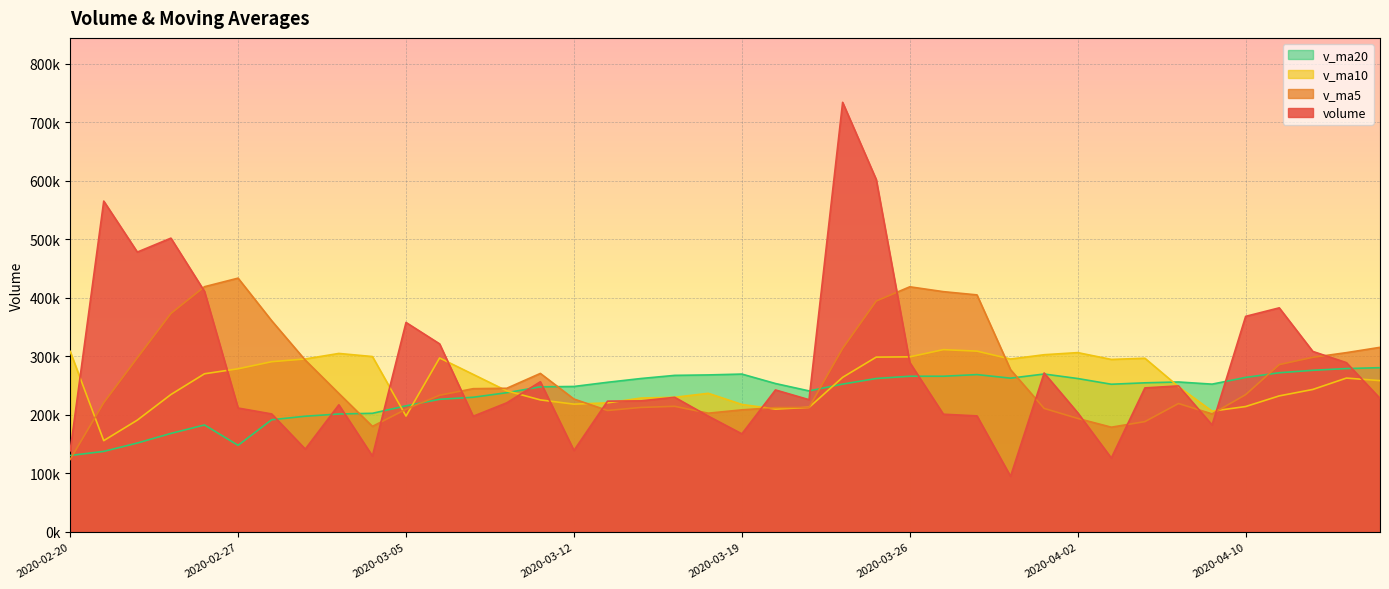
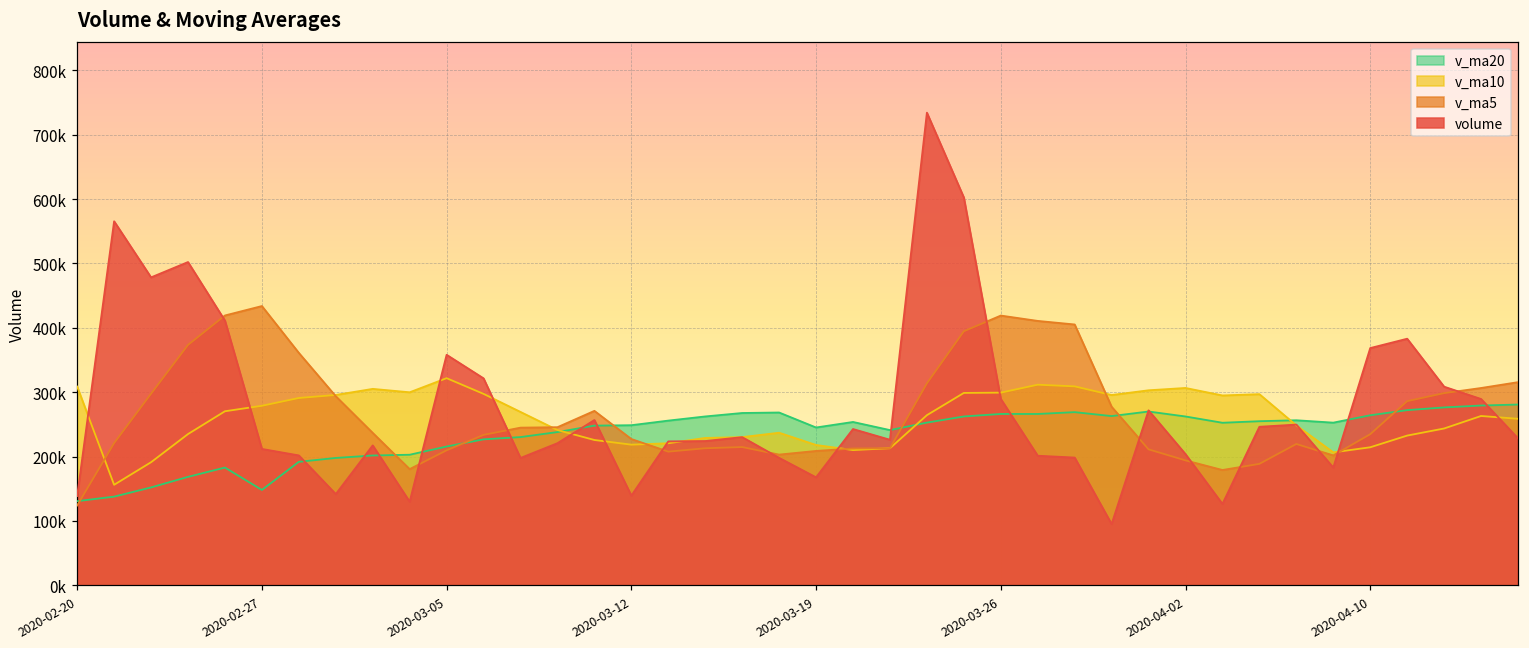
  {
    "v_ma20": {
      "2020-02-20": 130000,
      "2020-02-27": 150000,
      "2020-03-05": 220000,
      "2020-03-12": 250000,
-     "2020-03-19": 270000,
+     "2020-03-19": 250000,
      "2020-03-26": 270000,
      "2020-04-02": 260000,
      "2020-04-10": 260000
    },
    "v_ma10": {
      "2020-02-20": 310000,
      "2020-02-27": 280000,
-     "2020-03-05": 200000,
+     "2020-03-05": 320000,
      "2020-03-12": 220000,
      "2020-03-19": 220000,
      "2020-03-26": 300000,
      "2020-04-02": 310000,
      "2020-04-10": 210000
    }
  }
